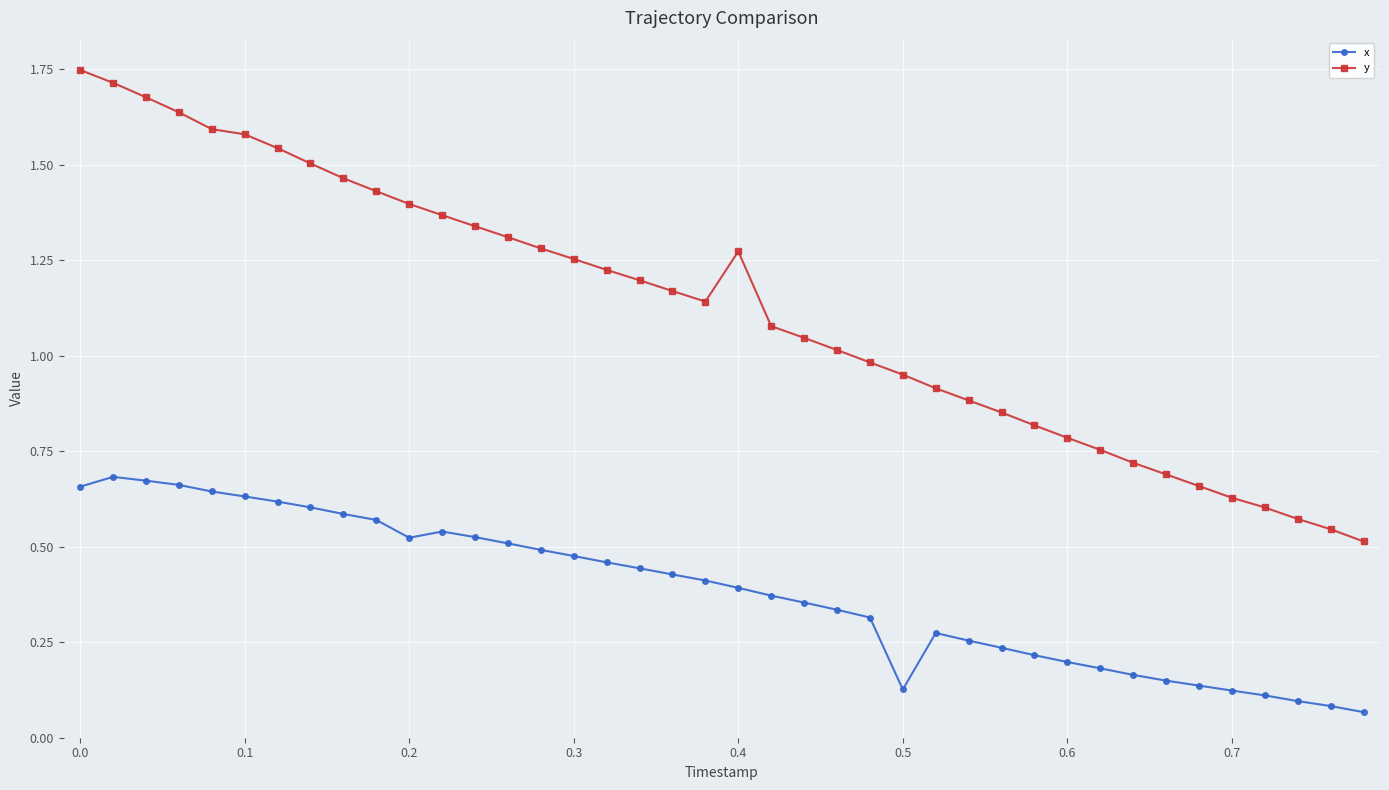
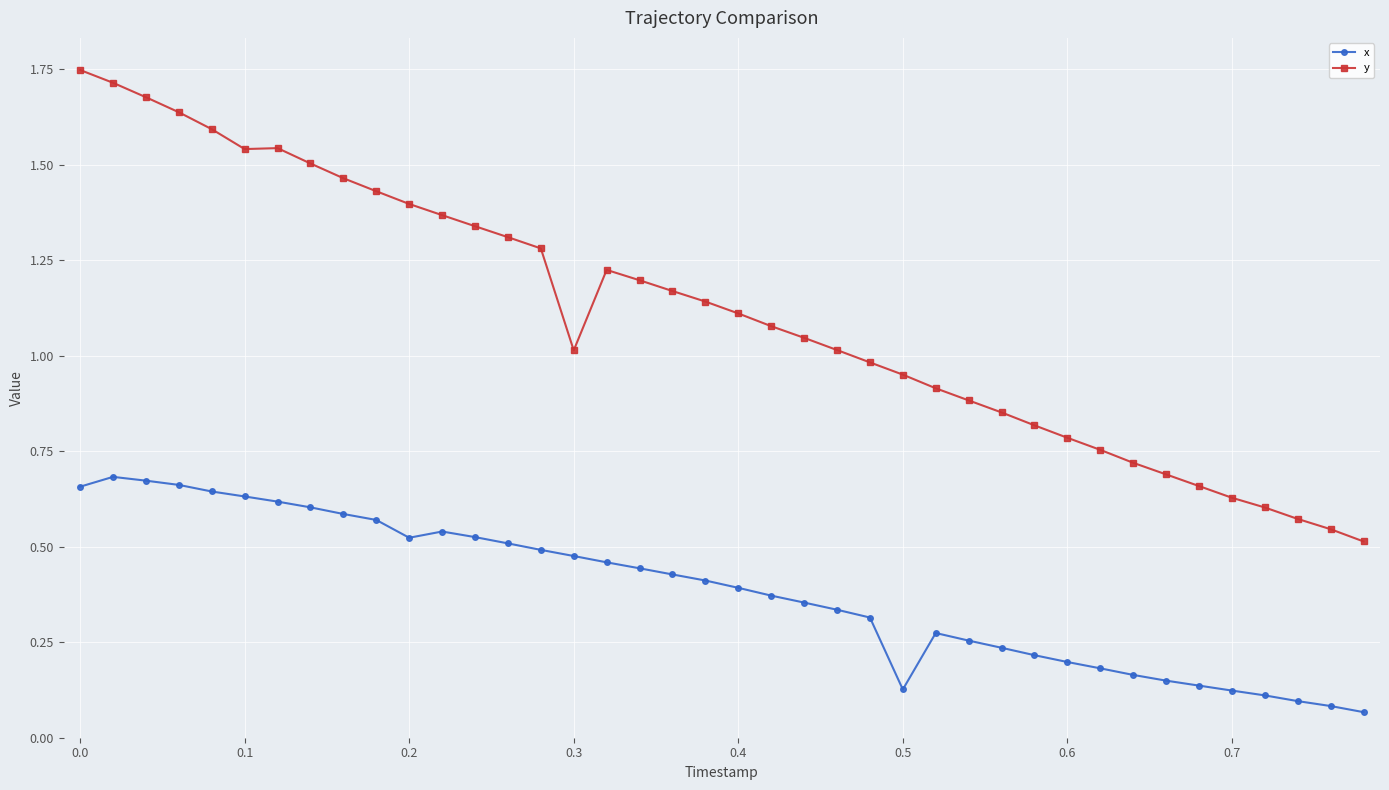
  {
    "x": {
      "0.0": 0.66,
      "0.1": 0.63,
      "0.2": 0.52,
      "0.3": 0.48,
      "0.4": 0.39,
      "0.5": 0.13,
      "0.6": 0.20,
      "0.7": 0.12
    },
    "y": {
      "0.0": 1.75,
-     "0.1": 1.58,
+     "0.1": 1.54,
      "0.2": 1.40,
-     "0.3": 1.25,
-     "0.4": 1.27,
+     "0.3": 1.01,
+     "0.4": 1.11,
      "0.5": 0.95,
      "0.6": 0.79,
      "0.7": 0.63
    }
  }
